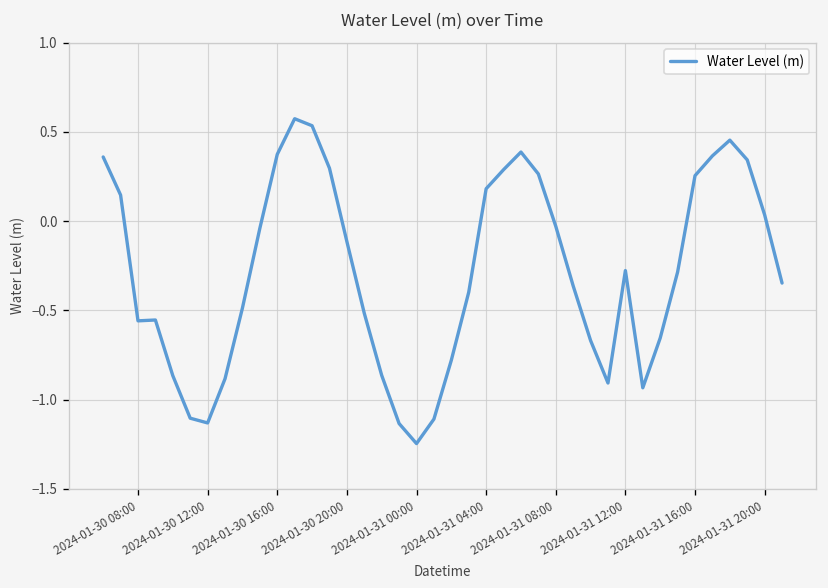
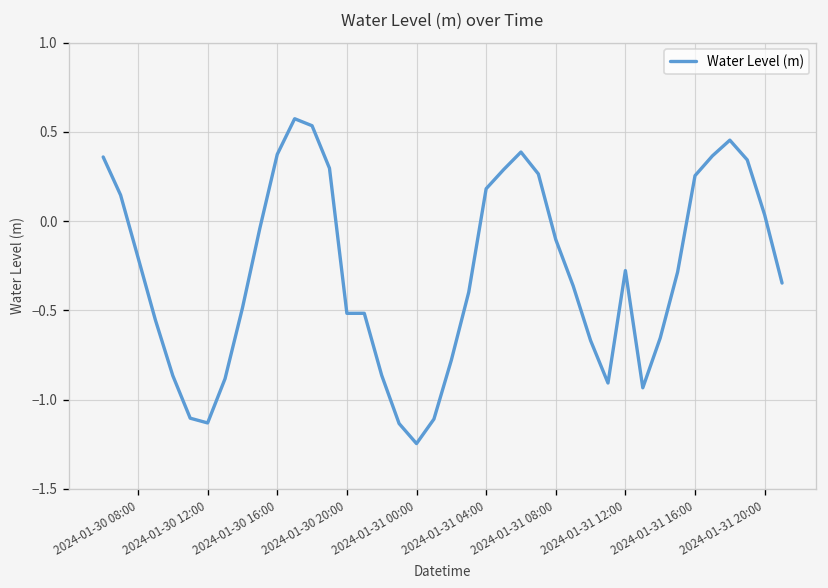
  {
-   "2024-01-30 08:00": -0.56,
+   "2024-01-30 08:00": -0.20,
    "2024-01-30 12:00": -1.13,
    "2024-01-30 16:00": 0.37,
-   "2024-01-30 20:00": -0.11,
+   "2024-01-30 20:00": -0.52,
    "2024-01-31 00:00": -1.25,
    "2024-01-31 04:00": 0.18,
-   "2024-01-31 08:00": -0.03,
+   "2024-01-31 08:00": -0.10,
    "2024-01-31 12:00": -0.28,
    "2024-01-31 16:00": 0.25,
    "2024-01-31 20:00": 0.03
  }
